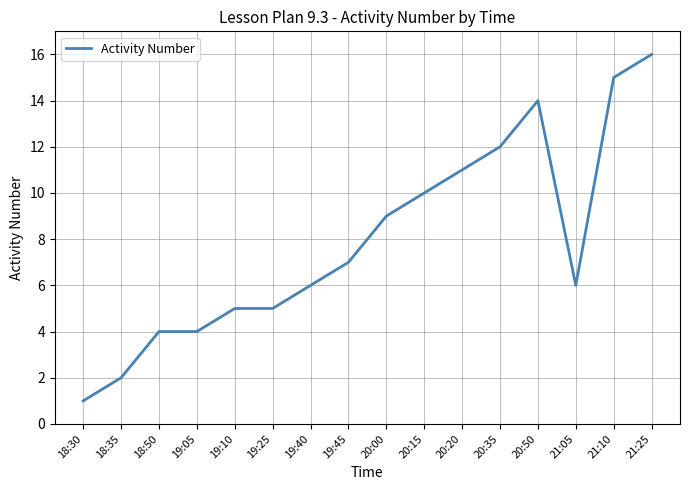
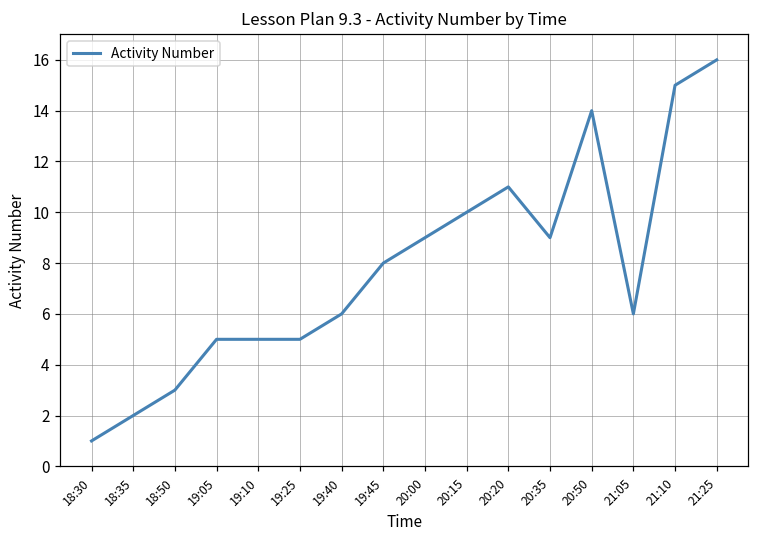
  {
    "18:30": 1,
    "18:35": 2,
-   "18:50": 4,
-   "19:05": 4,
+   "18:50": 3,
+   "19:05": 5,
    "19:10": 5,
    "19:25": 5,
    "19:40": 6,
-   "19:45": 7,
+   "19:45": 8,
    "20:00": 9,
    "20:15": 10,
    "20:20": 11,
-   "20:35": 12,
+   "20:35": 9,
    "20:50": 14,
    "21:05": 6,
    "21:10": 15,
    "21:25": 16
  }
